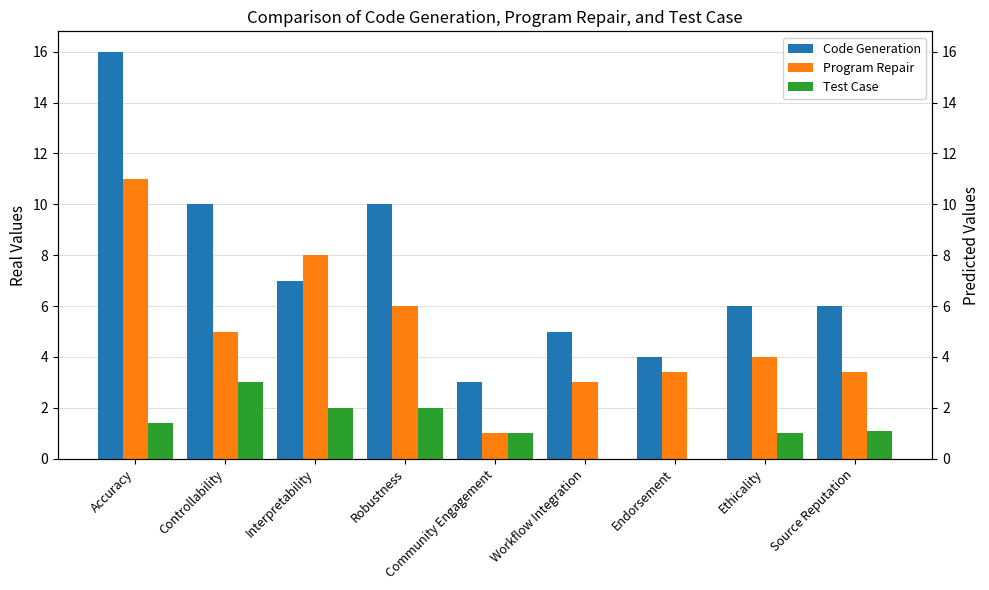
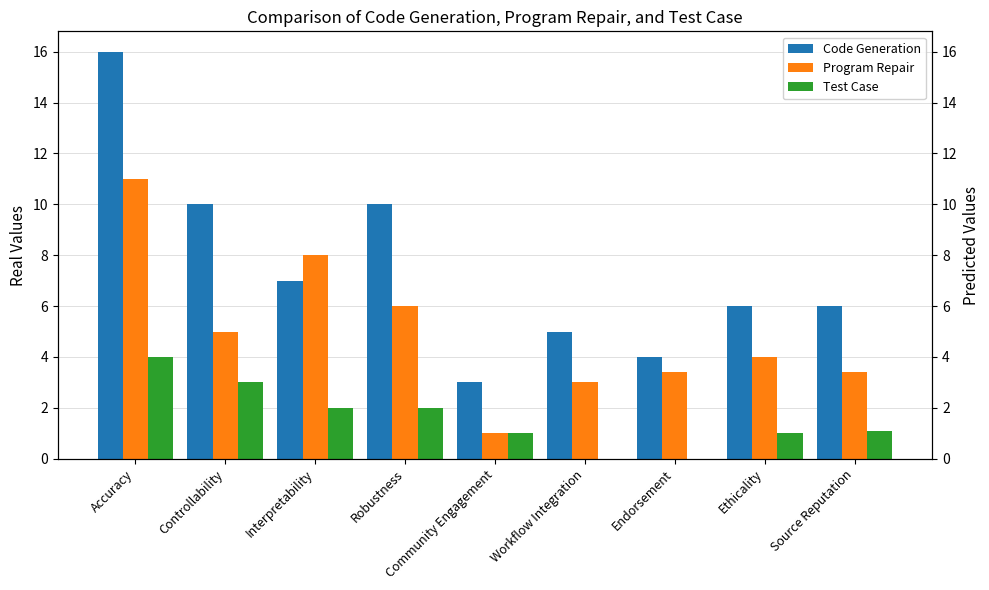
  {
    "Code Generation": {
      "Accuracy": 16.0,
      "Controllability": 10.0,
      "Interpretability": 7.0,
      "Robustness": 10.0,
      "Community Engagement": 3.0,
      "Workflow Integration": 5.0,
      "Endorsement": 4.0,
      "Ethicality": 6.0,
      "Source Reputation": 6.0
    },
    "Program Repair": {
      "Accuracy": 11.0,
      "Controllability": 5.0,
      "Interpretability": 8.0,
      "Robustness": 6.0,
      "Community Engagement": 1.0,
      "Workflow Integration": 3.0,
      "Endorsement": 3.4,
      "Ethicality": 4.0,
      "Source Reputation": 3.4
    },
    "Test Case": {
-     "Accuracy": 1.4,
+     "Accuracy": 4.0,
      "Controllability": 3.0,
      "Interpretability": 2.0,
      "Robustness": 2.0,
      "Community Engagement": 1.0,
      "Workflow Integration": 0.0,
      "Endorsement": 0.0,
      "Ethicality": 1.0,
      "Source Reputation": 1.1
    }
  }
